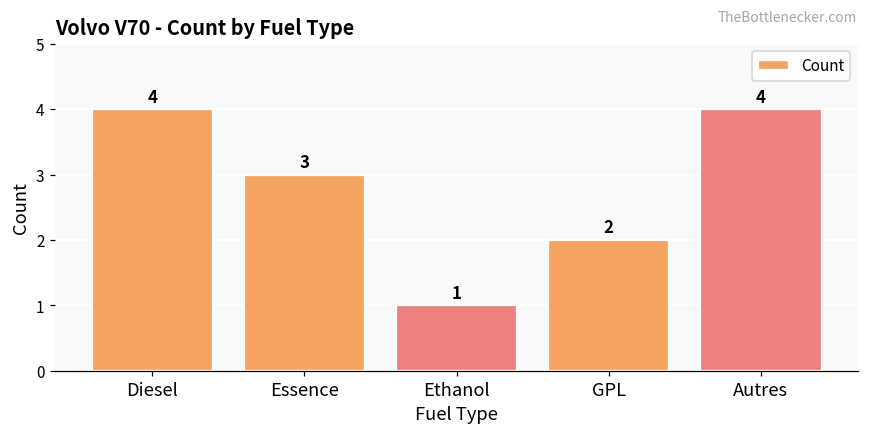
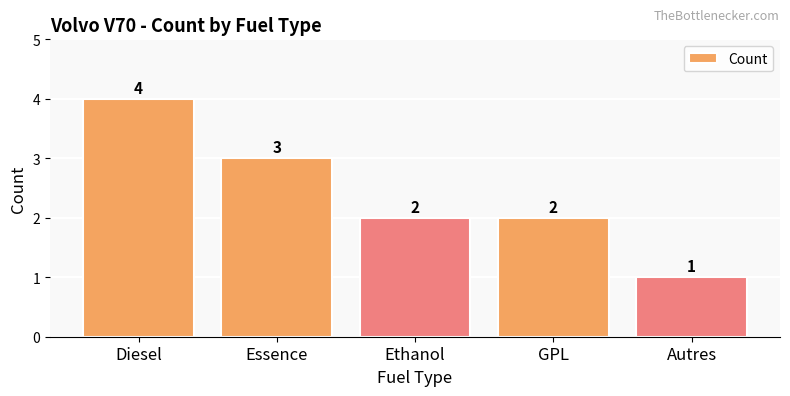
  {
    "Diesel": 4,
    "Essence": 3,
-   "Ethanol": 1,
+   "Ethanol": 2,
    "GPL": 2,
-   "Autres": 4
+   "Autres": 1
  }
